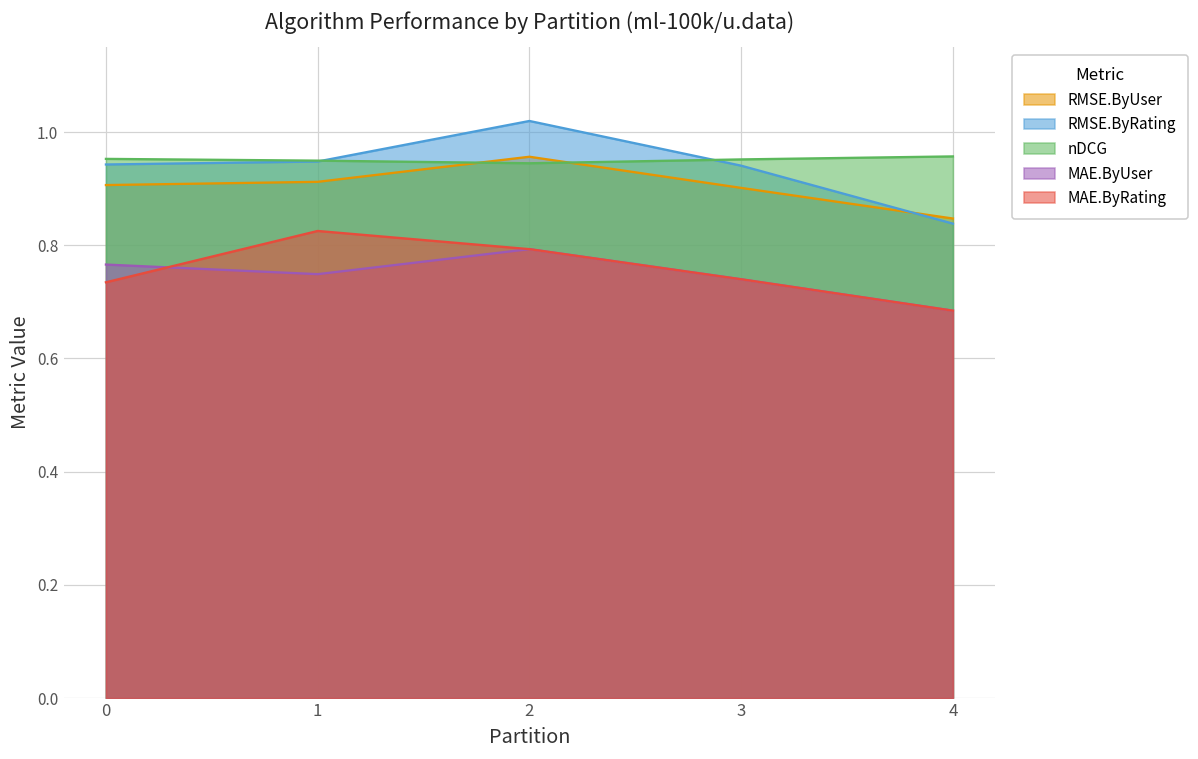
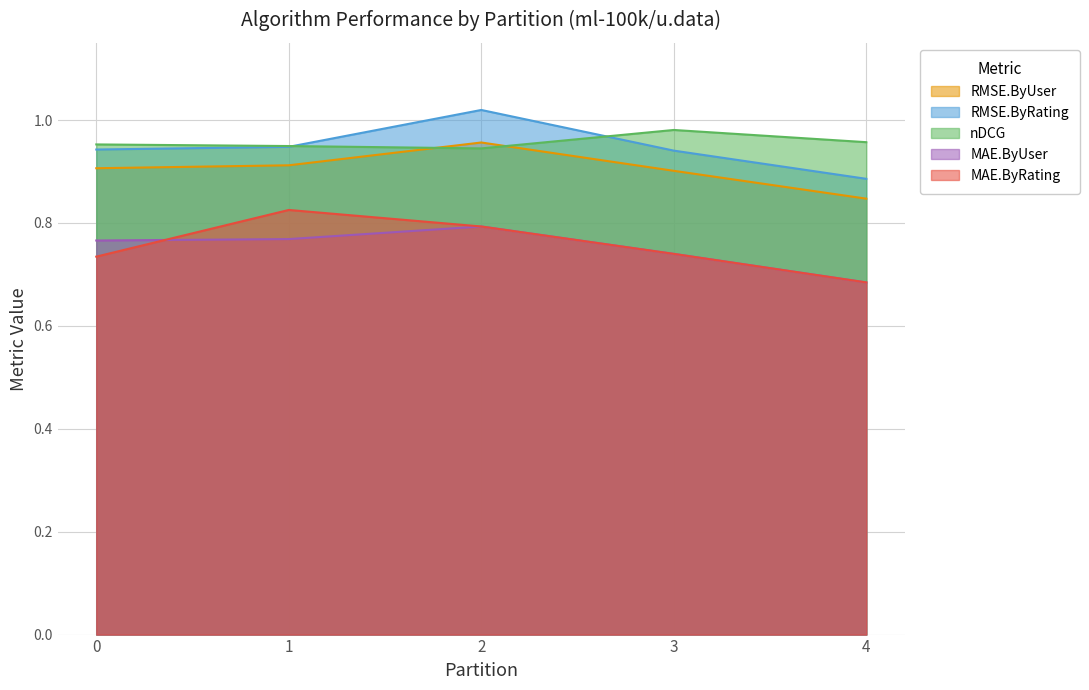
  {
    "RMSE.ByUser": {
      "0": 0.91,
      "1": 0.91,
      "2": 0.96,
      "3": 0.90,
      "4": 0.85
    },
    "RMSE.ByRating": {
      "0": 0.94,
      "2": 1.02,
      "3": 0.94,
-     "4": 0.84
+     "4": 0.89
    },
    "nDCG": {
      "0": 0.95,
      "2": 0.94,
-     "3": 0.95,
+     "3": 0.98,
      "4": 0.96
    },
    "MAE.ByUser": {
      "0": 0.77,
-     "1": 0.75
+     "1": 0.77
    },
    "MAE.ByRating": {
      "0": 0.73,
      "1": 0.83
    }
  }
